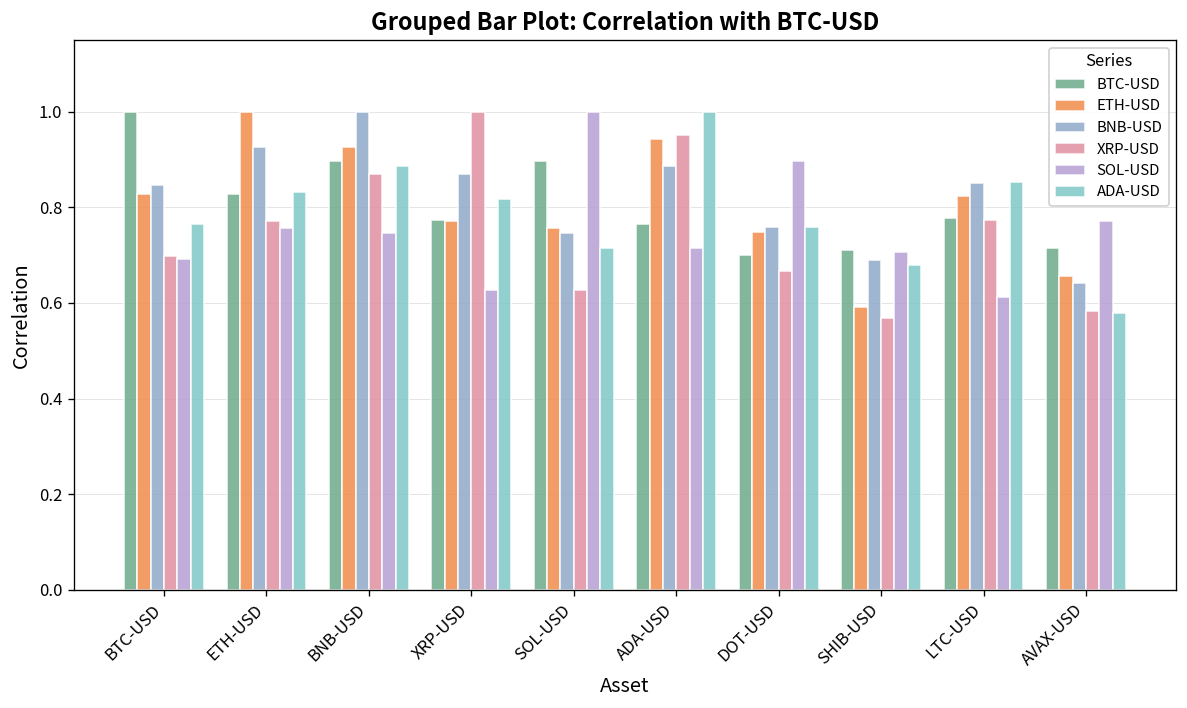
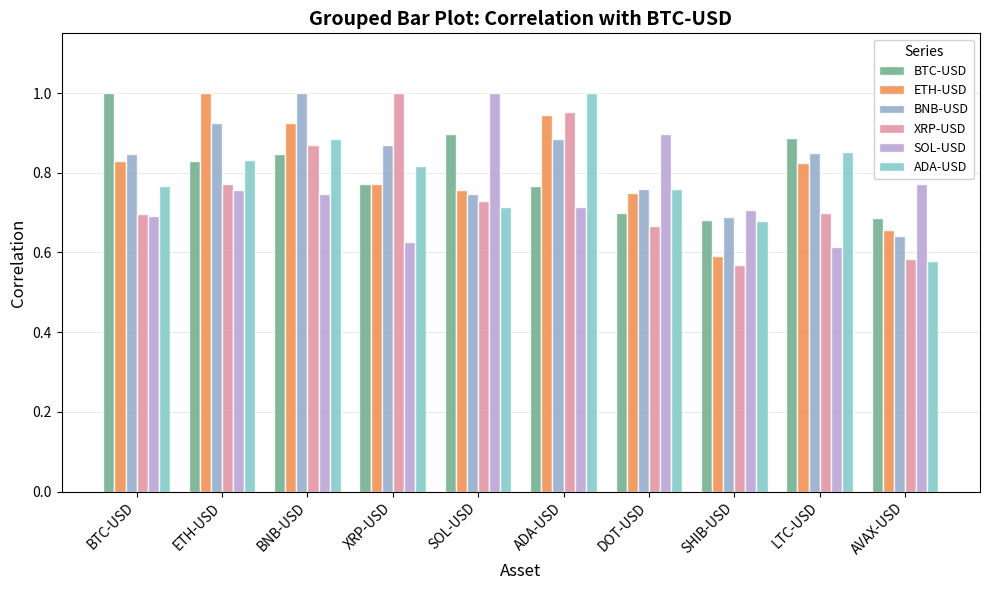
  {
    "BTC-USD": {
      "BTC-USD": 1.00,
      "ETH-USD": 0.83,
-     "BNB-USD": 0.90,
+     "BNB-USD": 0.85,
      "XRP-USD": 0.77,
      "SOL-USD": 0.90,
      "ADA-USD": 0.77,
      "DOT-USD": 0.70,
-     "SHIB-USD": 0.71,
-     "LTC-USD": 0.78,
-     "AVAX-USD": 0.71
+     "SHIB-USD": 0.68,
+     "LTC-USD": 0.89,
+     "AVAX-USD": 0.69
    },
    "ETH-USD": {
      "BTC-USD": 0.83,
      "ETH-USD": 1.00,
      "BNB-USD": 0.93,
      "XRP-USD": 0.77,
      "SOL-USD": 0.76,
      "ADA-USD": 0.94,
      "DOT-USD": 0.75,
      "SHIB-USD": 0.59,
      "LTC-USD": 0.82,
      "AVAX-USD": 0.66
    },
    "XRP-USD": {
      "BTC-USD": 0.70,
      "ETH-USD": 0.77,
      "BNB-USD": 0.87,
      "XRP-USD": 1.00,
-     "SOL-USD": 0.63,
+     "SOL-USD": 0.73,
      "ADA-USD": 0.95,
      "DOT-USD": 0.67,
      "SHIB-USD": 0.57,
-     "LTC-USD": 0.77,
+     "LTC-USD": 0.70,
      "AVAX-USD": 0.58
    }
  }
